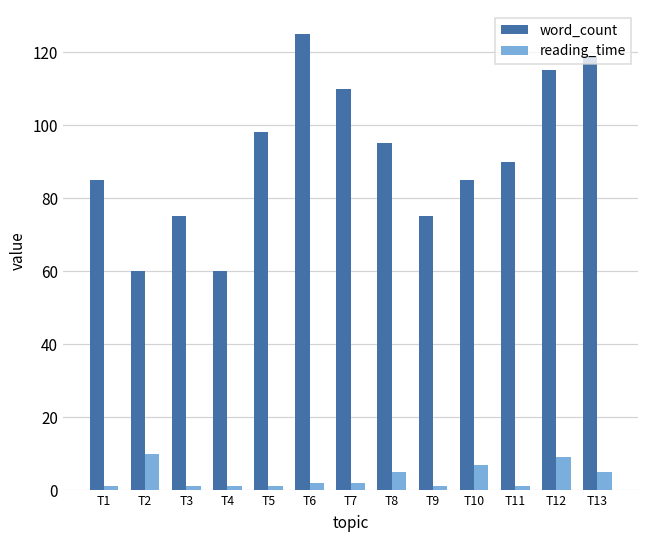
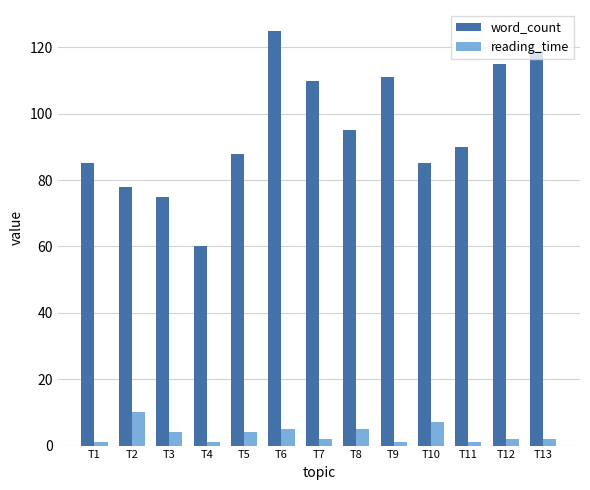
  {
    "word_count": {
      "T1": 85,
-     "T2": 60,
+     "T2": 78,
      "T3": 75,
      "T4": 60,
-     "T5": 98,
+     "T5": 88,
      "T6": 125,
      "T7": 110,
      "T8": 95,
-     "T9": 75,
+     "T9": 111,
      "T10": 85,
      "T11": 90,
      "T12": 115
    },
    "reading_time": {
      "T1": 1,
      "T2": 10,
-     "T3": 1,
+     "T3": 4,
      "T4": 1,
-     "T5": 1,
-     "T6": 2,
+     "T5": 4,
+     "T6": 5,
      "T7": 2,
      "T8": 5,
      "T9": 1,
      "T10": 7,
      "T11": 1,
-     "T12": 9,
-     "T13": 5
+     "T12": 2,
+     "T13": 2
    }
  }
